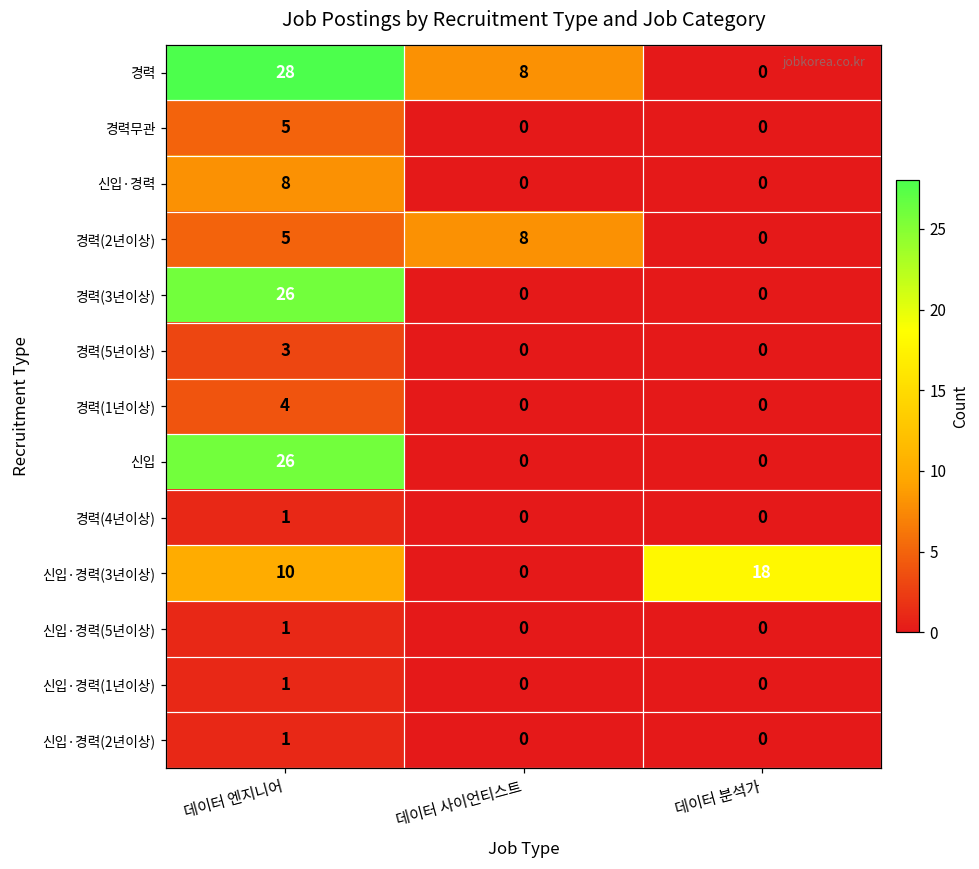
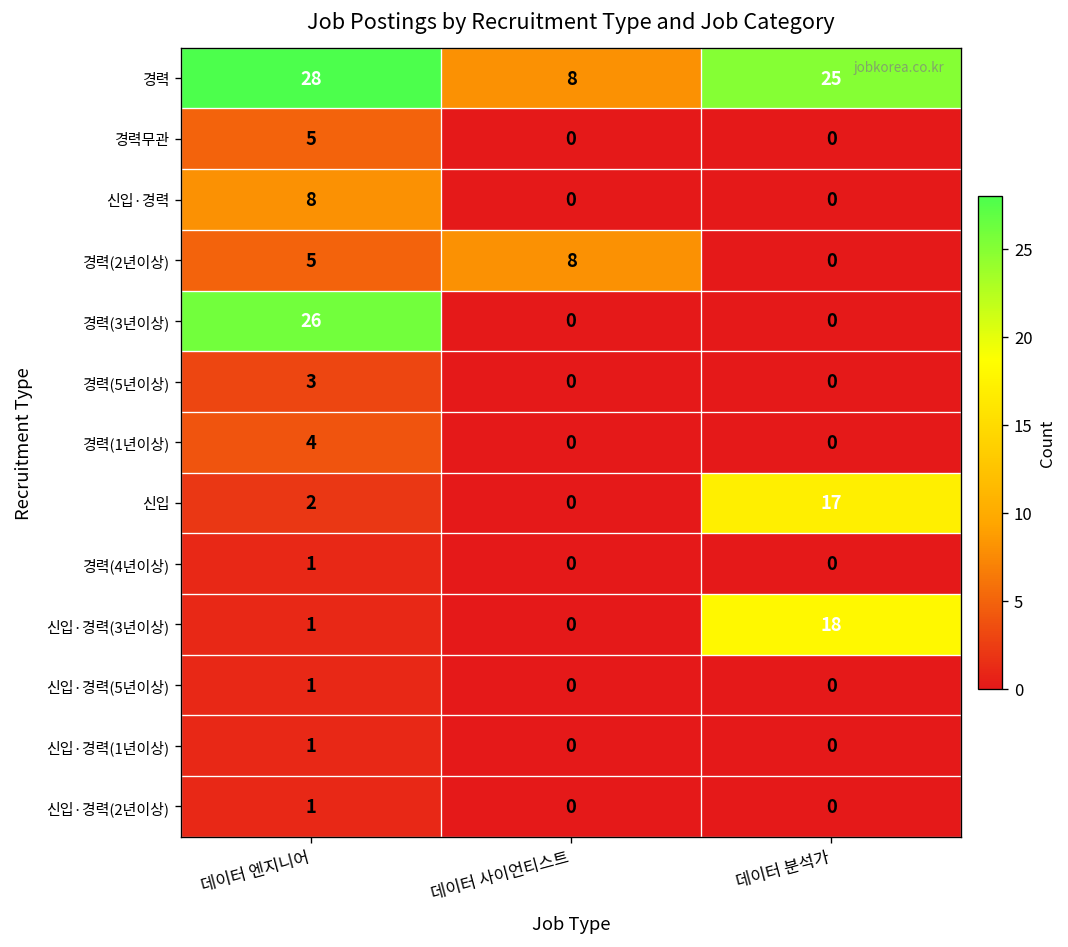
  {
    "경력": {
      "데이터 엔지니어": 28,
      "데이터 사이언티스트": 8,
-     "데이터 분석가": 0
+     "데이터 분석가": 25
    },
    "경력무관": {
      "데이터 엔지니어": 5,
      "데이터 사이언티스트": 0,
      "데이터 분석가": 0
    },
    "신입·경력": {
      "데이터 엔지니어": 8,
      "데이터 사이언티스트": 0,
      "데이터 분석가": 0
    },
    "경력(2년이상)": {
      "데이터 엔지니어": 5,
      "데이터 사이언티스트": 8,
      "데이터 분석가": 0
    },
    "경력(3년이상)": {
      "데이터 엔지니어": 26,
      "데이터 사이언티스트": 0,
      "데이터 분석가": 0
    },
    "경력(5년이상)": {
      "데이터 엔지니어": 3,
      "데이터 사이언티스트": 0,
      "데이터 분석가": 0
    },
    "경력(1년이상)": {
      "데이터 엔지니어": 4,
      "데이터 사이언티스트": 0,
      "데이터 분석가": 0
    },
    "신입": {
-     "데이터 엔지니어": 26,
+     "데이터 엔지니어": 2,
      "데이터 사이언티스트": 0,
-     "데이터 분석가": 0
+     "데이터 분석가": 17
    },
    "경력(4년이상)": {
      "데이터 엔지니어": 1,
      "데이터 사이언티스트": 0,
      "데이터 분석가": 0
    },
    "신입·경력(3년이상)": {
-     "데이터 엔지니어": 10,
+     "데이터 엔지니어": 1,
      "데이터 사이언티스트": 0,
      "데이터 분석가": 18
    },
    "신입·경력(5년이상)": {
      "데이터 엔지니어": 1,
      "데이터 사이언티스트": 0,
      "데이터 분석가": 0
    },
    "신입·경력(1년이상)": {
      "데이터 엔지니어": 1,
      "데이터 사이언티스트": 0,
      "데이터 분석가": 0
    },
    "신입·경력(2년이상)": {
      "데이터 엔지니어": 1,
      "데이터 사이언티스트": 0,
      "데이터 분석가": 0
    }
  }
